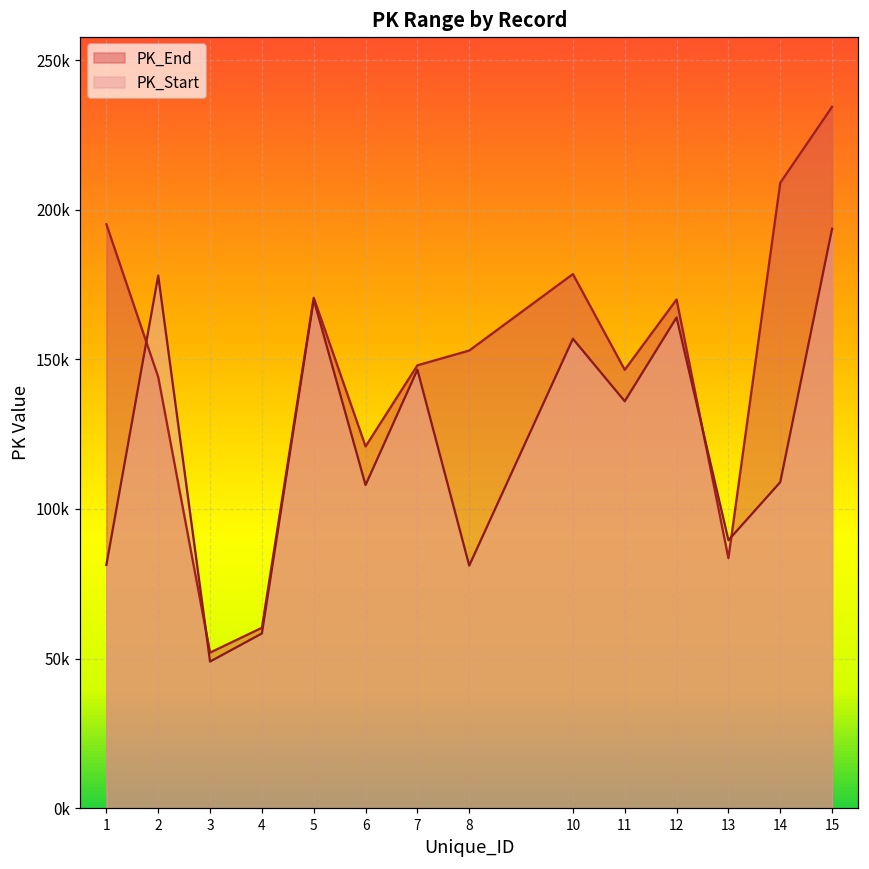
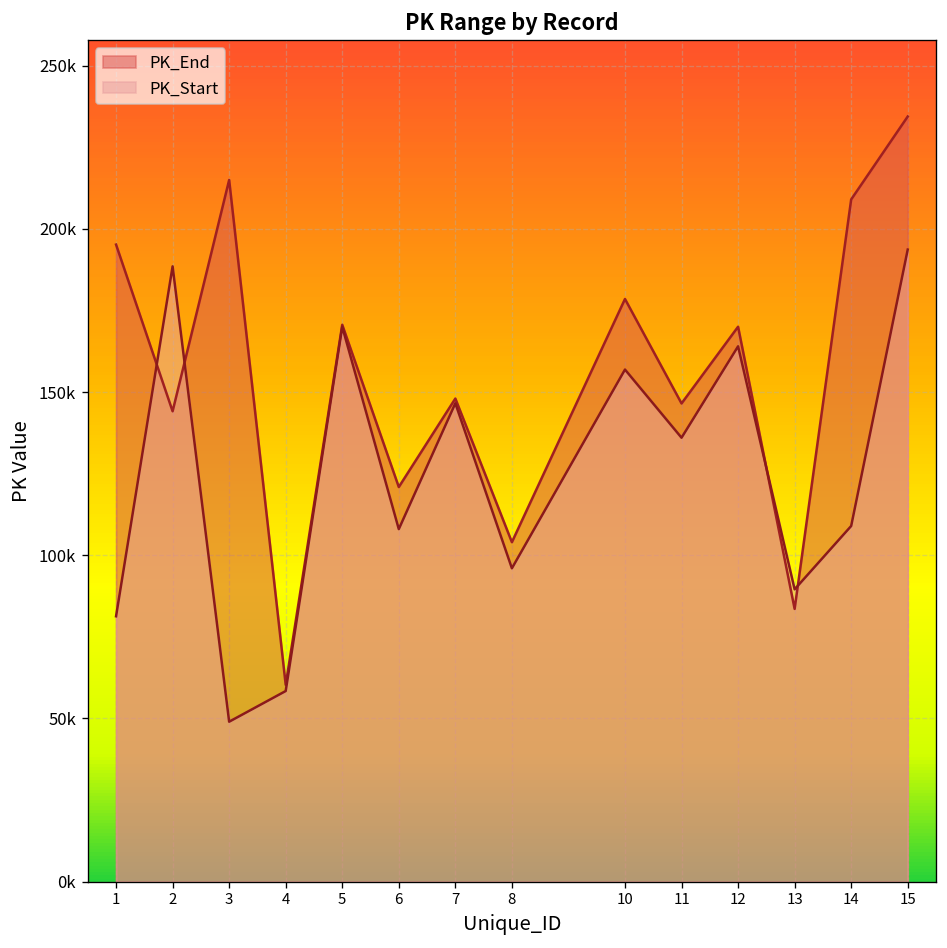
  {
    "PK_End": {
      "1": 195000,
      "2": 144000,
-     "3": 52000,
+     "3": 215000,
      "4": 60000,
      "6": 121000,
      "7": 148000,
-     "8": 153000,
+     "8": 104000,
      "10": 179000,
      "11": 147000,
      "12": 170000,
      "13": 84000,
      "14": 209000,
      "15": 234000
    },
    "PK_Start": {
      "1": 81000,
-     "2": 178000,
+     "2": 189000,
      "3": 49000,
      "4": 58000,
      "6": 108000,
      "7": 147000,
-     "8": 81000,
+     "8": 96000,
      "10": 157000,
      "11": 136000,
      "12": 164000,
      "13": 90000,
      "14": 109000,
      "15": 194000
    }
  }
